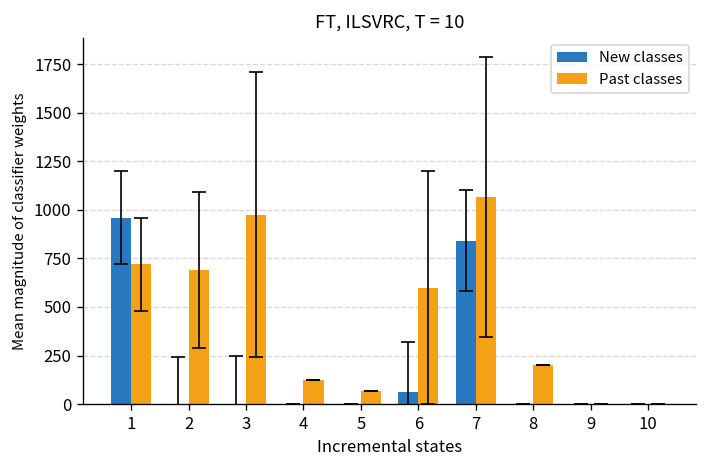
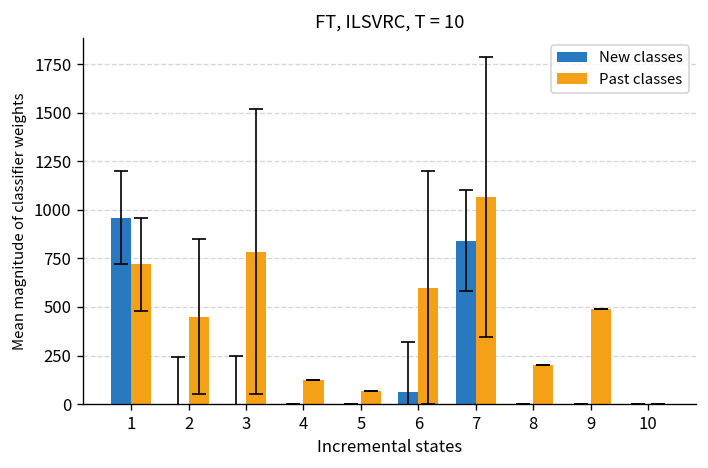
  {
    "Past classes": {
      "1": 720,
-     "2": 690,
-     "3": 980,
+     "2": 450,
+     "3": 790,
      "4": 120,
      "5": 70,
      "6": 600,
      "7": 1070,
      "8": 200,
-     "9": 0,
+     "9": 490,
      "10": 0
    }
  }
